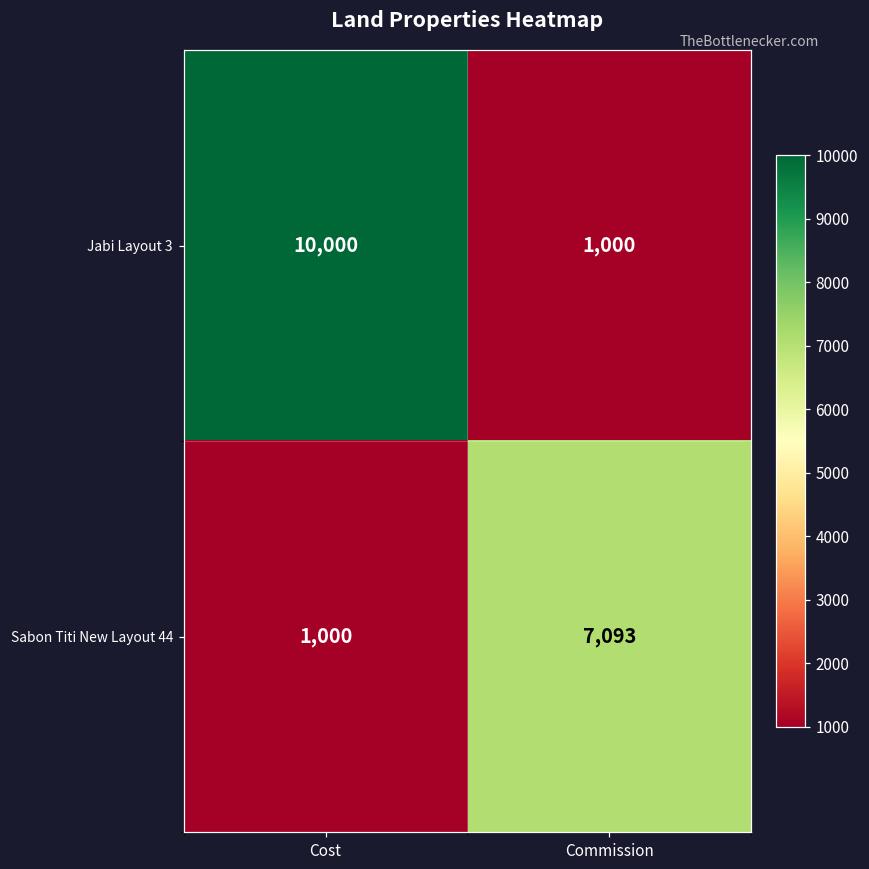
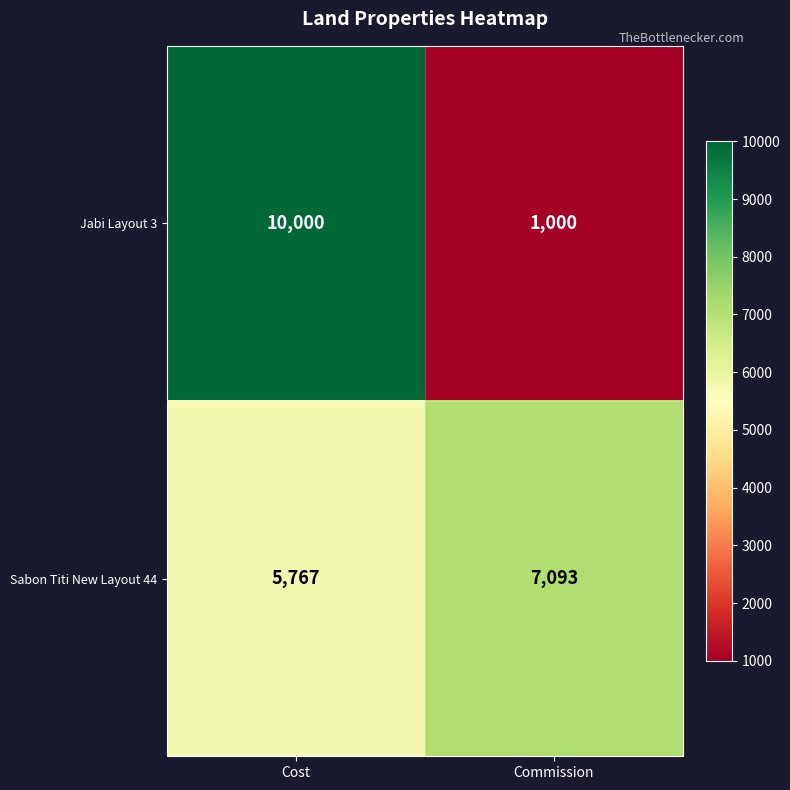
  {
    "Jabi Layout 3": {
      "Cost": "10,000",
      "Commission": "1,000"
    },
    "Sabon Titi New Layout 44": {
-     "Cost": "1,000",
+     "Cost": "5,767",
      "Commission": "7,093"
    }
  }
